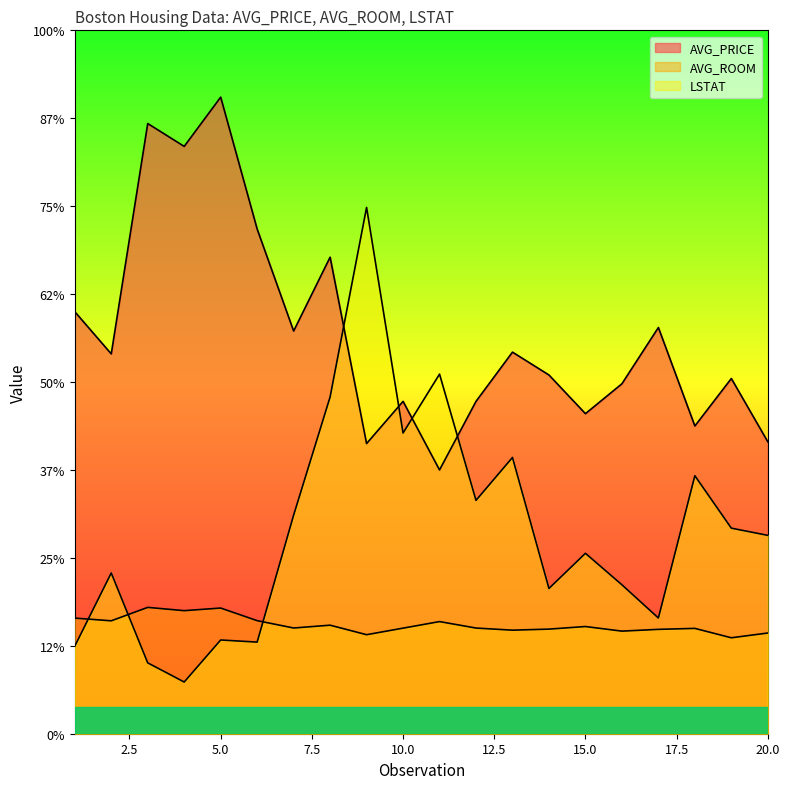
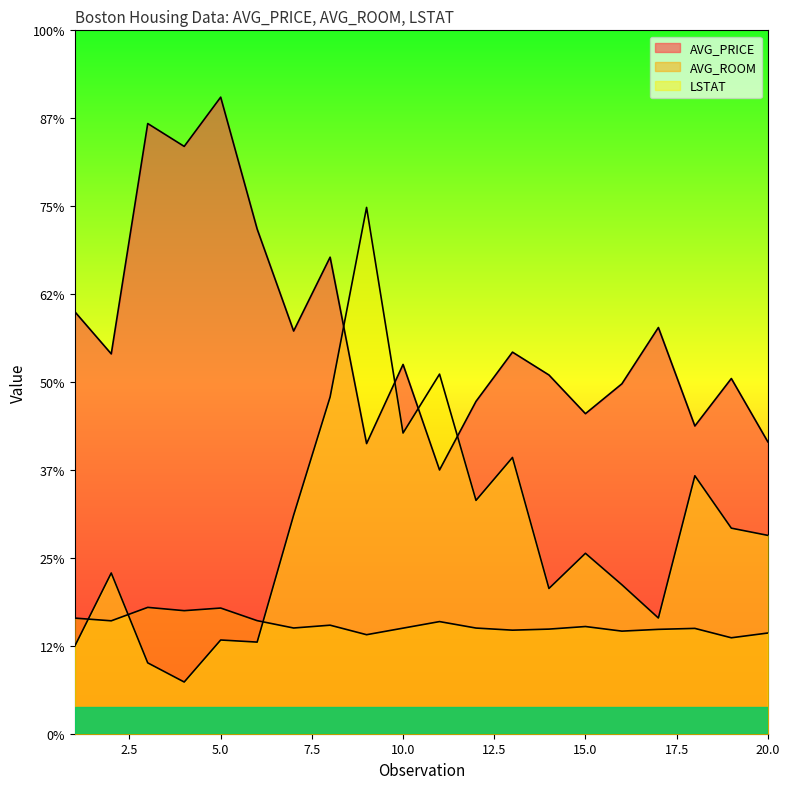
  {
    "AVG_PRICE": {
      "5.0": "91%",
-     "10.0": "47%",
+     "10.0": "53%",
      "15.0": "46%",
      "20.0": "42%"
    }
  }
